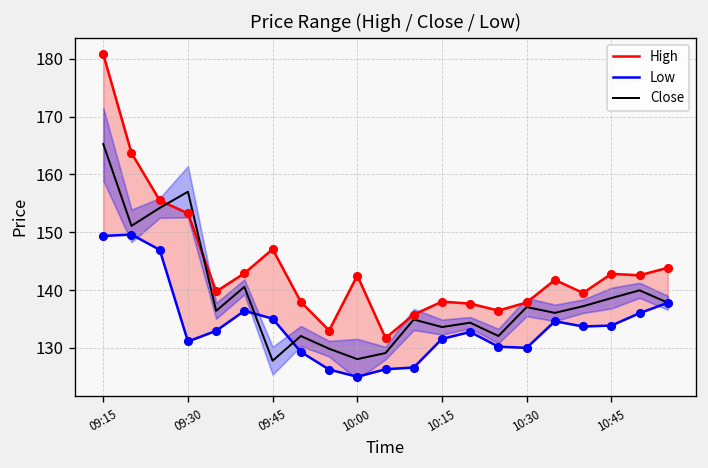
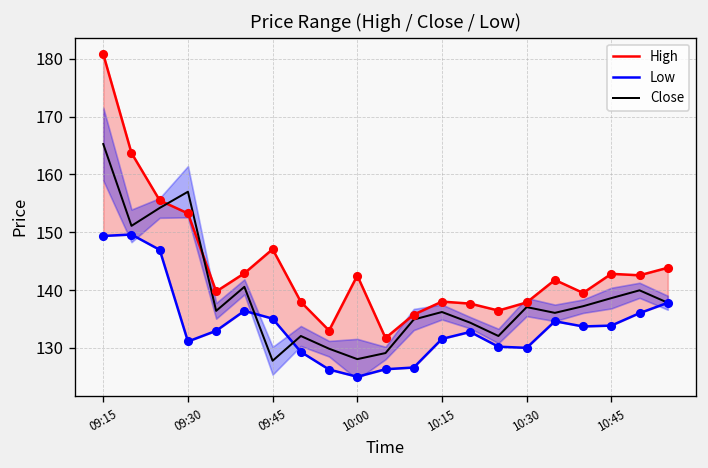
  {
    "High": {
      "09:15": 181,
      "09:30": 153,
      "09:45": 147,
      "10:00": 143,
      "10:30": 138,
      "10:45": 143
    },
    "Close": {
      "09:15": 165,
      "09:30": 157,
      "09:45": 128,
      "10:00": 128,
-     "10:15": 134,
+     "10:15": 136,
      "10:30": 137,
      "10:45": 139
    }
  }
